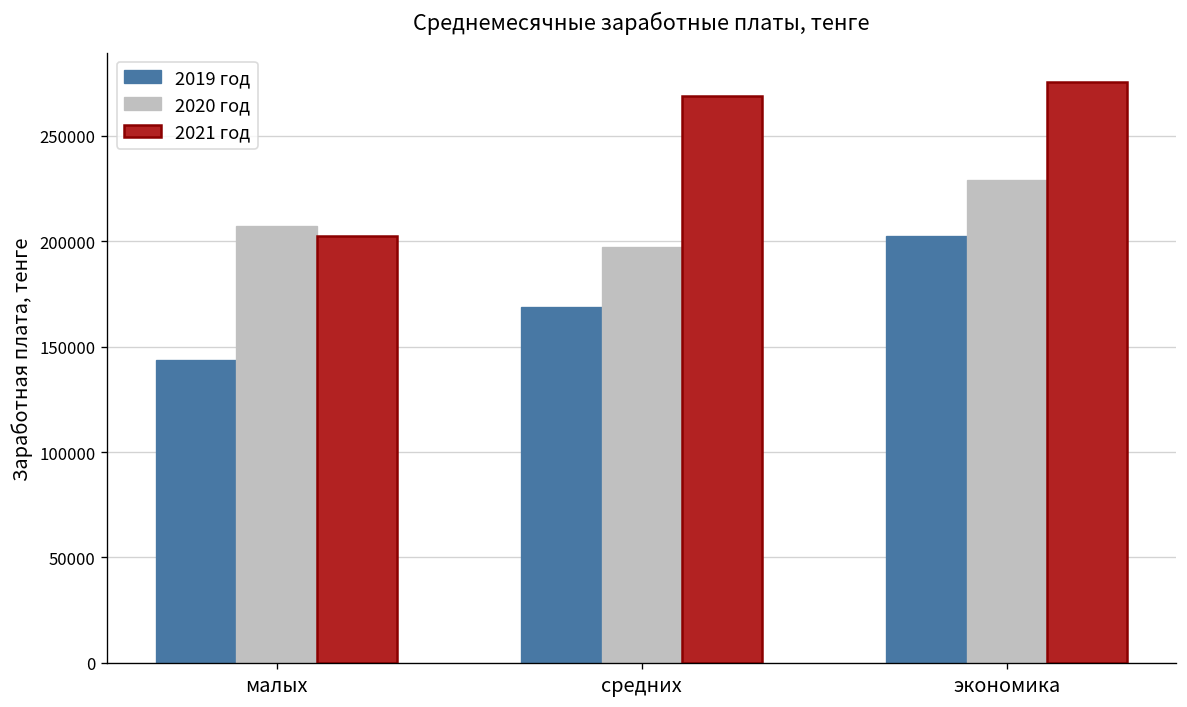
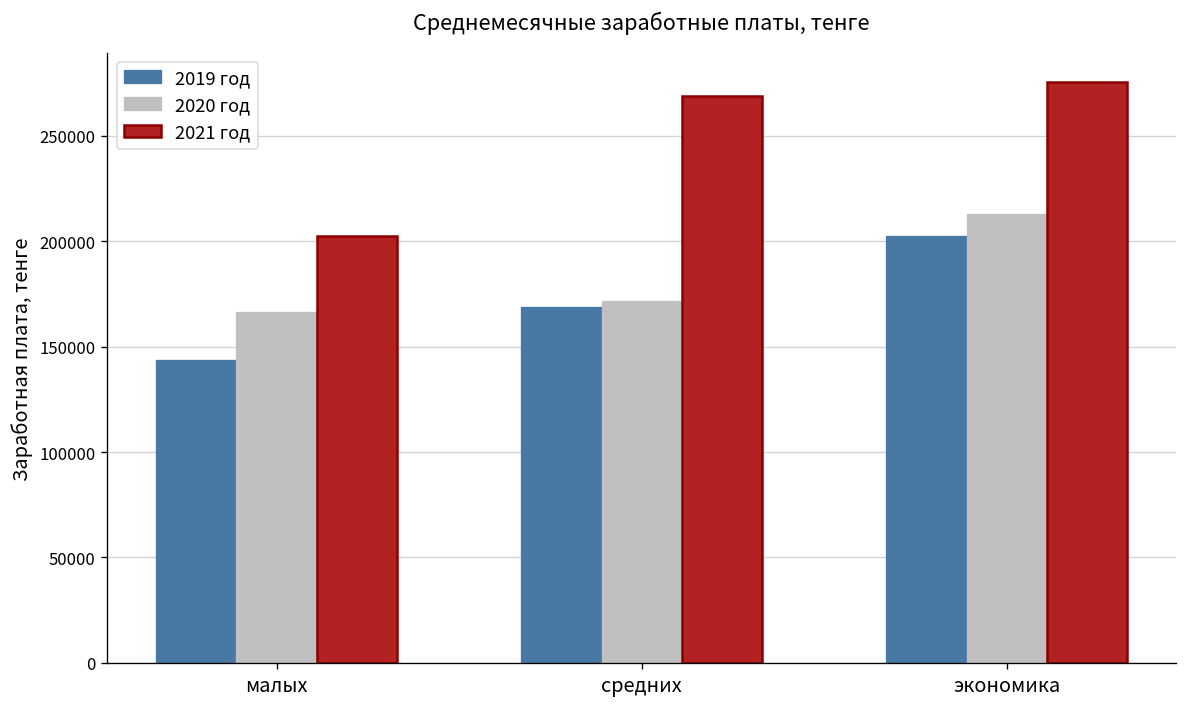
  {
    "2019 год": {
      "малых": 143000,
      "средних": 169000,
      "экономика": 203000
    },
    "2020 год": {
-     "малых": 207000,
-     "средних": 197000,
-     "экономика": 229000
+     "малых": 166000,
+     "средних": 172000,
+     "экономика": 213000
    },
    "2021 год": {
      "малых": 202000,
      "средних": 269000,
      "экономика": 276000
    }
  }
